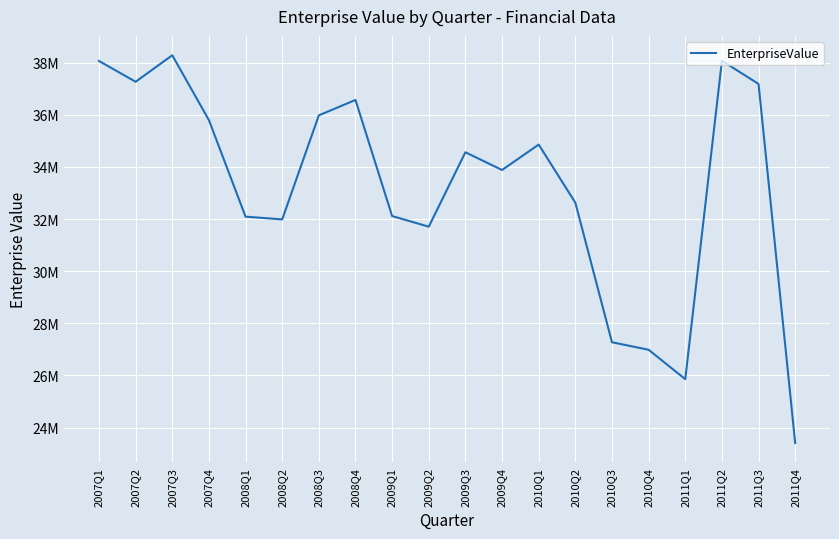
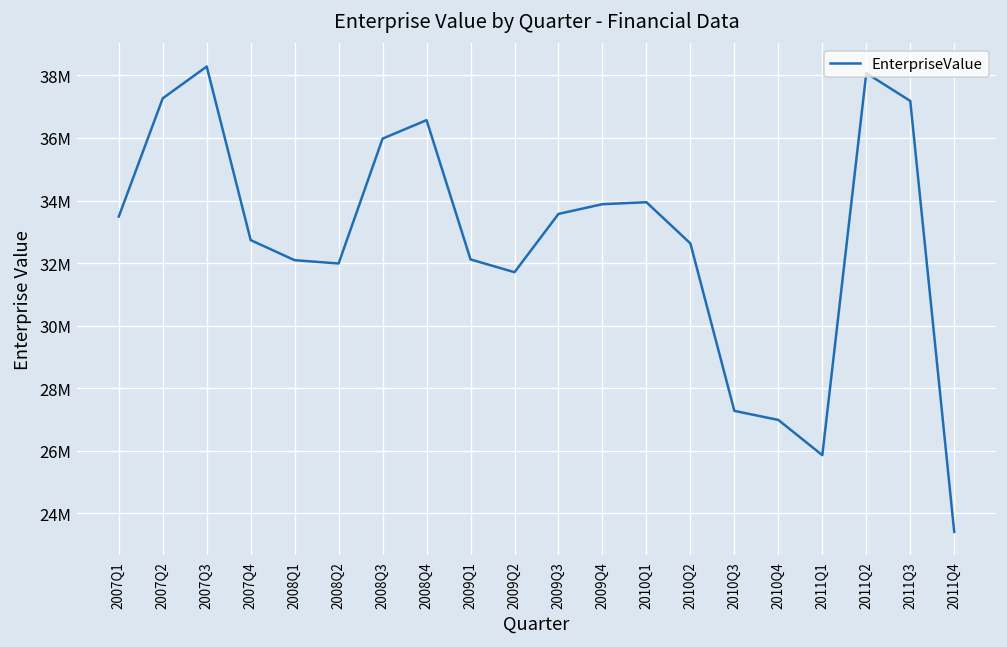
  {
-   "2007Q1": 38100000,
+   "2007Q1": 33500000,
    "2007Q2": 37300000,
    "2007Q3": 38300000,
-   "2007Q4": 35800000,
+   "2007Q4": 32700000,
    "2008Q1": 32100000,
    "2008Q2": 32000000,
    "2008Q3": 36000000,
    "2008Q4": 36600000,
    "2009Q1": 32100000,
    "2009Q2": 31700000,
-   "2009Q3": 34600000,
+   "2009Q3": 33600000,
    "2009Q4": 33900000,
-   "2010Q1": 34900000,
+   "2010Q1": 33900000,
    "2010Q2": 32600000,
    "2010Q3": 27300000,
    "2010Q4": 27000000,
    "2011Q1": 25900000,
    "2011Q3": 37200000,
    "2011Q4": 23400000
  }
